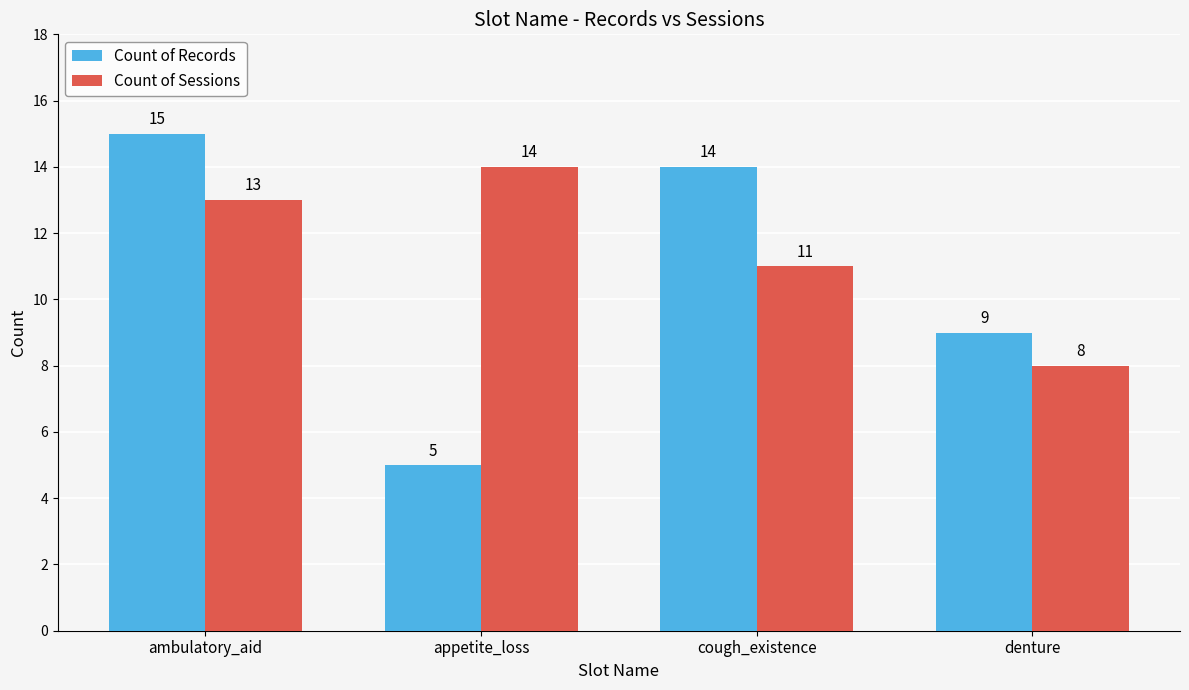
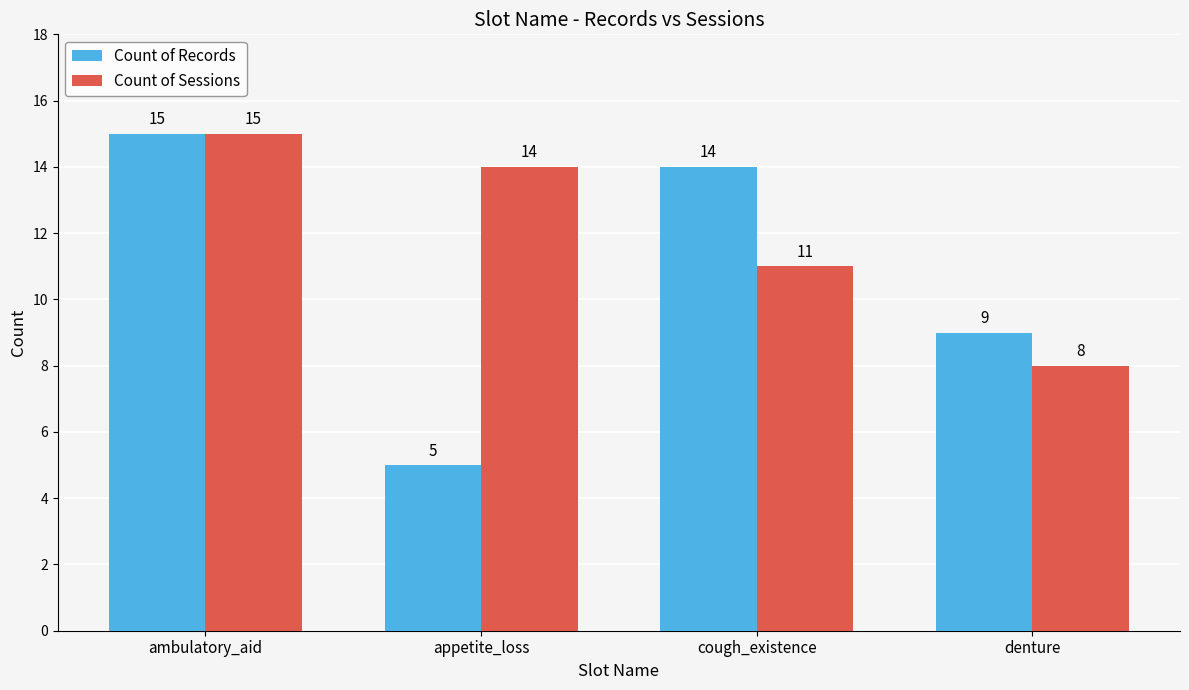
  {
    "Count of Records": {
      "ambulatory_aid": 15,
      "appetite_loss": 5,
      "cough_existence": 14,
      "denture": 9
    },
    "Count of Sessions": {
-     "ambulatory_aid": 13,
+     "ambulatory_aid": 15,
      "appetite_loss": 14,
      "cough_existence": 11,
      "denture": 8
    }
  }
